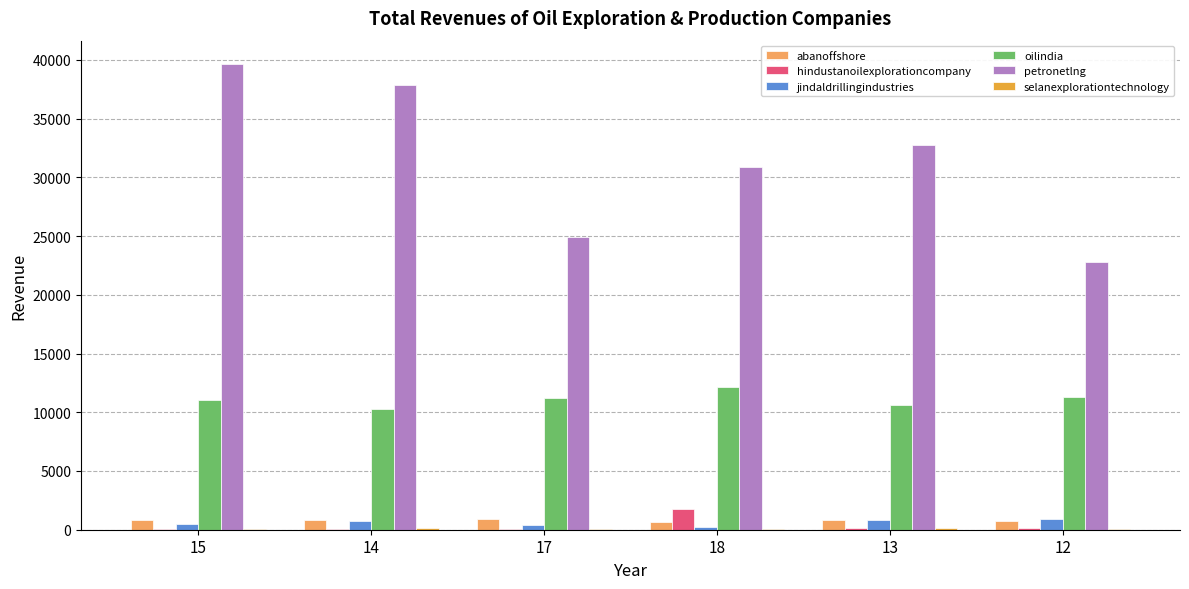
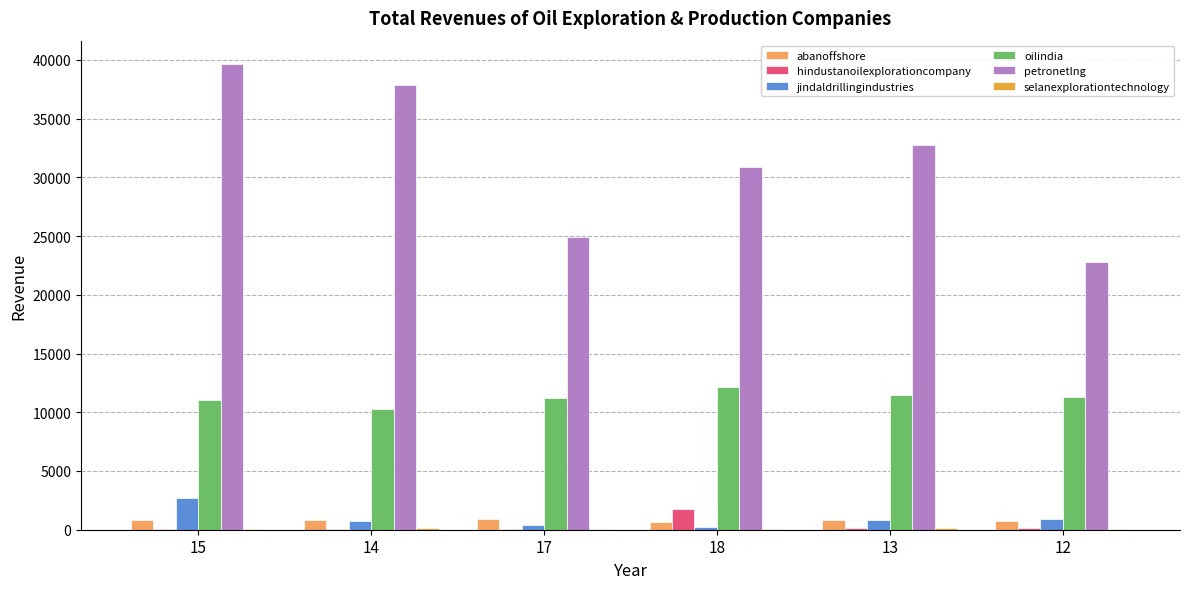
  {
    "hindustanoilexplorationcompany": {
      "18": 1700
    },
    "jindaldrillingindustries": {
-     "15": 500,
+     "15": 2700,
      "14": 800,
      "17": 400,
      "13": 800,
      "12": 900
    },
    "oilindia": {
      "15": 11000,
      "14": 10300,
      "17": 11200,
      "18": 12100,
-     "13": 10600,
+     "13": 11500,
      "12": 11300
    },
    "petronetlng": {
      "15": 39700,
      "14": 37800,
      "17": 25000,
      "18": 30900,
      "13": 32800,
      "12": 22800
    }
  }
